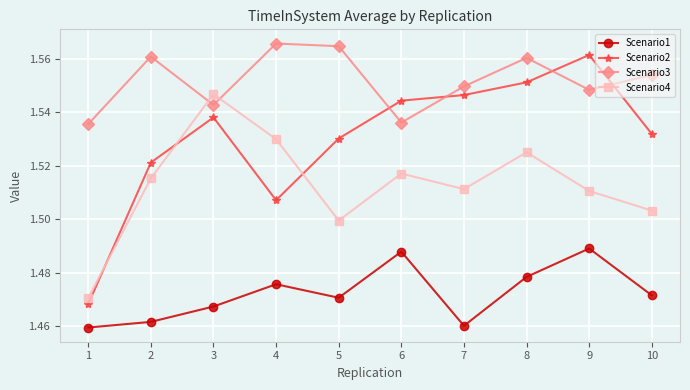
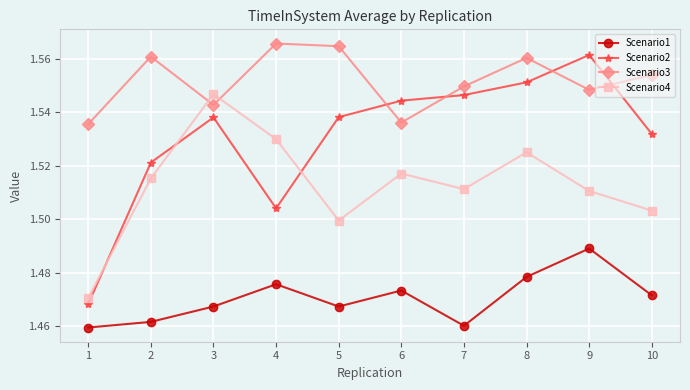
  {
    "Scenario1": {
      "1": 1.459,
      "2": 1.462,
      "3": 1.467,
      "4": 1.476,
-     "5": 1.471,
-     "6": 1.488,
+     "5": 1.467,
+     "6": 1.473,
      "7": 1.460,
      "8": 1.478,
      "9": 1.489,
      "10": 1.471
    },
    "Scenario2": {
      "1": 1.468,
      "2": 1.521,
      "3": 1.538,
-     "4": 1.507,
-     "5": 1.530,
+     "4": 1.504,
+     "5": 1.538,
      "6": 1.544,
      "7": 1.546,
      "8": 1.551,
      "9": 1.561,
      "10": 1.532
    },
    "Scenario3": {
      "1": 1.536,
      "2": 1.561,
      "3": 1.543,
      "4": 1.566,
      "5": 1.565,
      "6": 1.536,
      "7": 1.550,
      "8": 1.560,
      "9": 1.548
    },
    "Scenario4": {
      "1": 1.470,
      "2": 1.515,
      "3": 1.547,
      "4": 1.530,
      "5": 1.499,
      "6": 1.517,
      "7": 1.511,
      "8": 1.525,
      "9": 1.511,
      "10": 1.503
    }
  }
